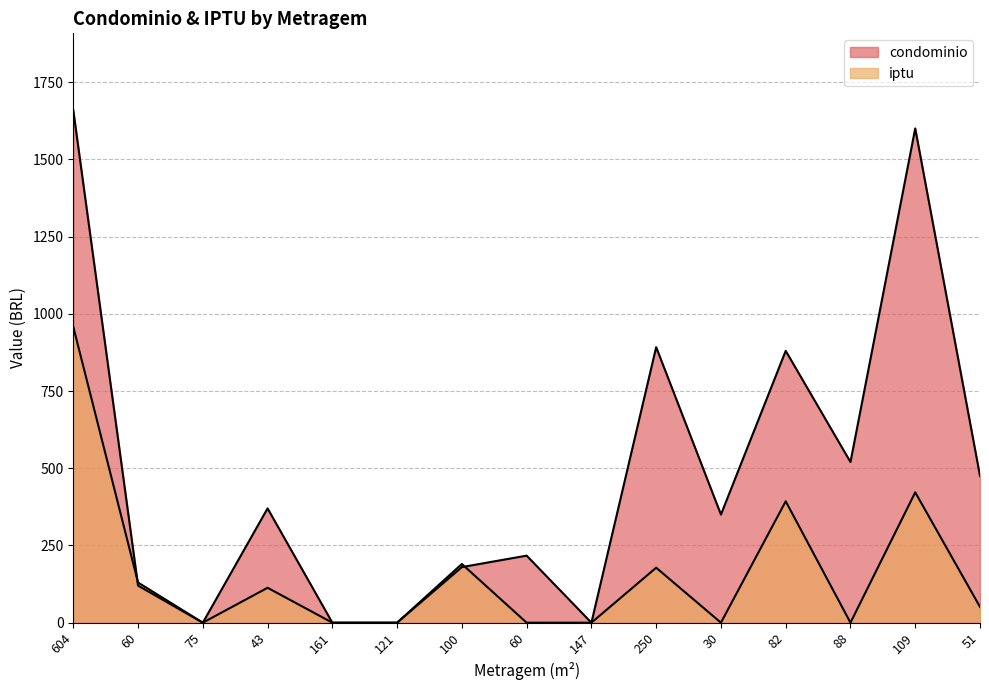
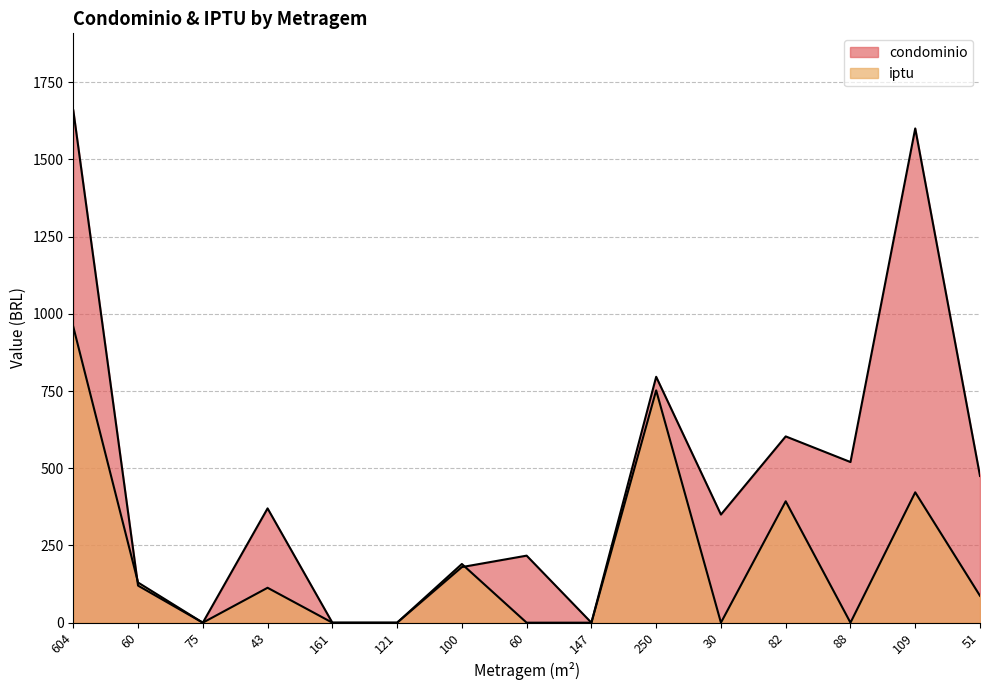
  {
    "condominio": {
      "604": 1660,
      "43": 370,
      "100": 180,
-     "250": 890,
+     "250": 800,
      "30": 350,
-     "82": 880,
+     "82": 600,
      "88": 520,
      "109": 1600,
      "51": 480
    },
    "iptu": {
      "604": 960,
      "43": 110,
      "100": 190,
-     "250": 180,
+     "250": 750,
      "30": 0,
      "82": 390,
      "88": 0,
      "109": 420,
-     "51": 50
+     "51": 90
    }
  }
